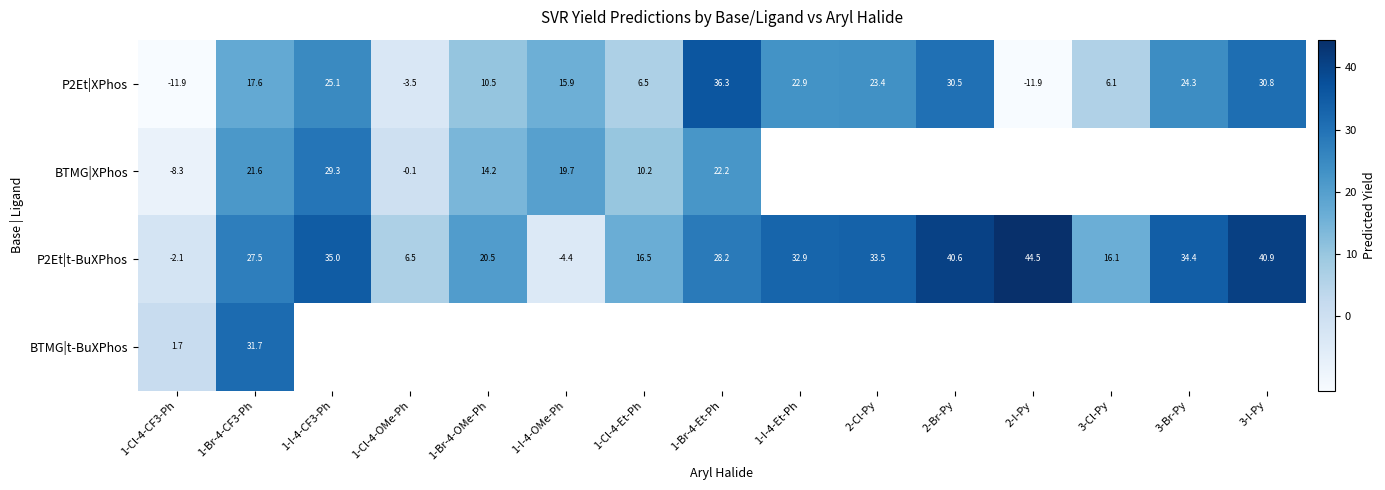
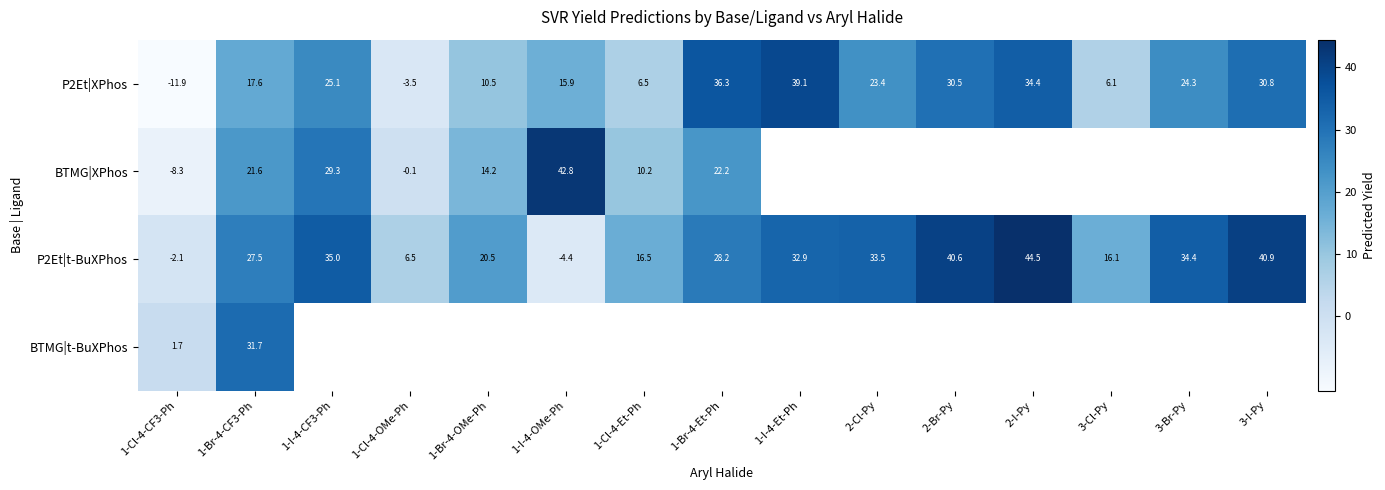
  {
    "P2Et|XPhos": {
      "1-Cl-4-CF3-Ph": -11.9,
      "1-Br-4-CF3-Ph": 17.6,
      "1-I-4-CF3-Ph": 25.1,
      "1-Cl-4-OMe-Ph": -3.5,
      "1-Br-4-OMe-Ph": 10.5,
      "1-I-4-OMe-Ph": 15.9,
      "1-Cl-4-Et-Ph": 6.5,
      "1-Br-4-Et-Ph": 36.3,
-     "1-I-4-Et-Ph": 22.9,
+     "1-I-4-Et-Ph": 39.1,
      "2-Cl-Py": 23.4,
      "2-Br-Py": 30.5,
-     "2-I-Py": -11.9,
+     "2-I-Py": 34.4,
      "3-Cl-Py": 6.1,
      "3-Br-Py": 24.3,
      "3-I-Py": 30.8
    },
    "BTMG|XPhos": {
      "1-Cl-4-CF3-Ph": -8.3,
      "1-Br-4-CF3-Ph": 21.6,
      "1-I-4-CF3-Ph": 29.3,
      "1-Cl-4-OMe-Ph": -0.1,
      "1-Br-4-OMe-Ph": 14.2,
-     "1-I-4-OMe-Ph": 19.7,
+     "1-I-4-OMe-Ph": 42.8,
      "1-Cl-4-Et-Ph": 10.2,
      "1-Br-4-Et-Ph": 22.2
    },
    "P2Et|t-BuXPhos": {
      "1-Cl-4-CF3-Ph": -2.1,
      "1-Br-4-CF3-Ph": 27.5,
      "1-I-4-CF3-Ph": 35.0,
      "1-Cl-4-OMe-Ph": 6.5,
      "1-Br-4-OMe-Ph": 20.5,
      "1-I-4-OMe-Ph": -4.4,
      "1-Cl-4-Et-Ph": 16.5,
      "1-Br-4-Et-Ph": 28.2,
      "1-I-4-Et-Ph": 32.9,
      "2-Cl-Py": 33.5,
      "2-Br-Py": 40.6,
      "2-I-Py": 44.5,
      "3-Cl-Py": 16.1,
      "3-Br-Py": 34.4,
      "3-I-Py": 40.9
    },
    "BTMG|t-BuXPhos": {
      "1-Cl-4-CF3-Ph": 1.7,
      "1-Br-4-CF3-Ph": 31.7
    }
  }
